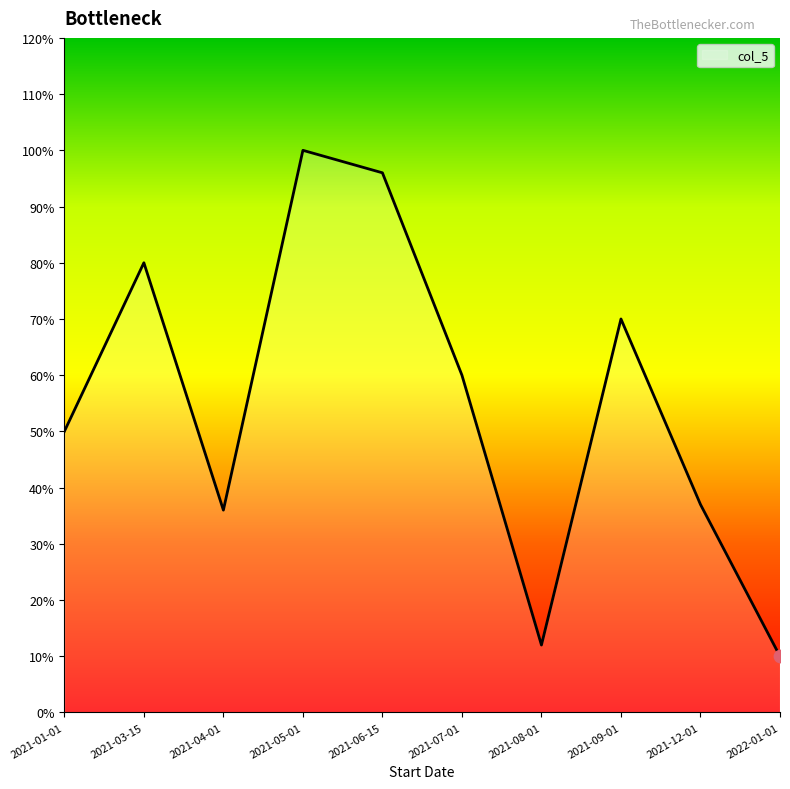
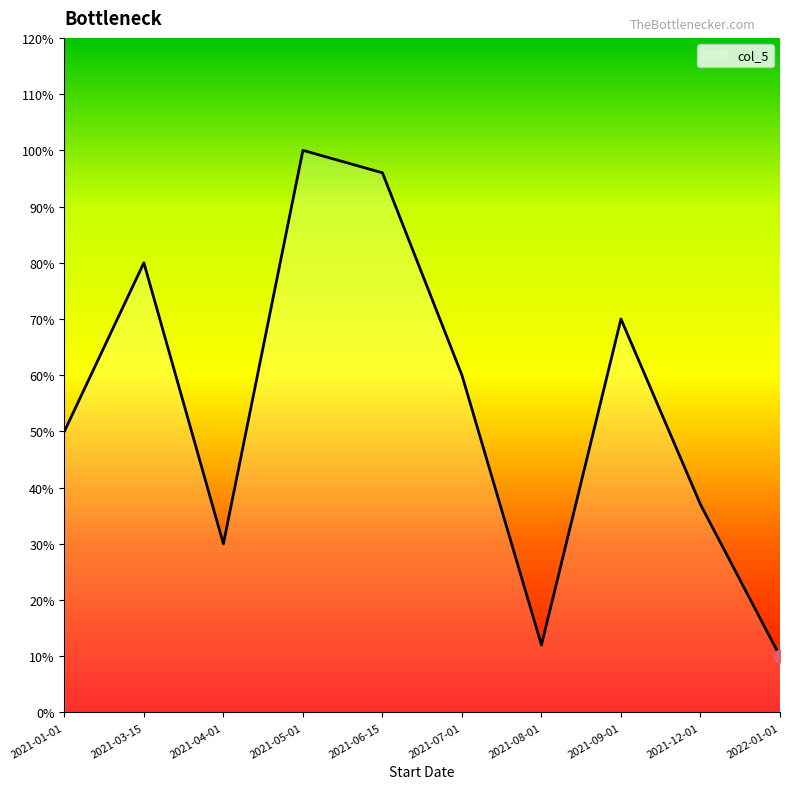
  {
    "col_5": {
      "2021-01-01": "50%",
      "2021-03-15": "80%",
-     "2021-04-01": "36%",
+     "2021-04-01": "30%",
      "2021-05-01": "100%",
      "2021-06-15": "96%",
      "2021-07-01": "60%",
      "2021-08-01": "12%",
      "2021-09-01": "70%",
      "2021-12-01": "37%"
    }
  }
